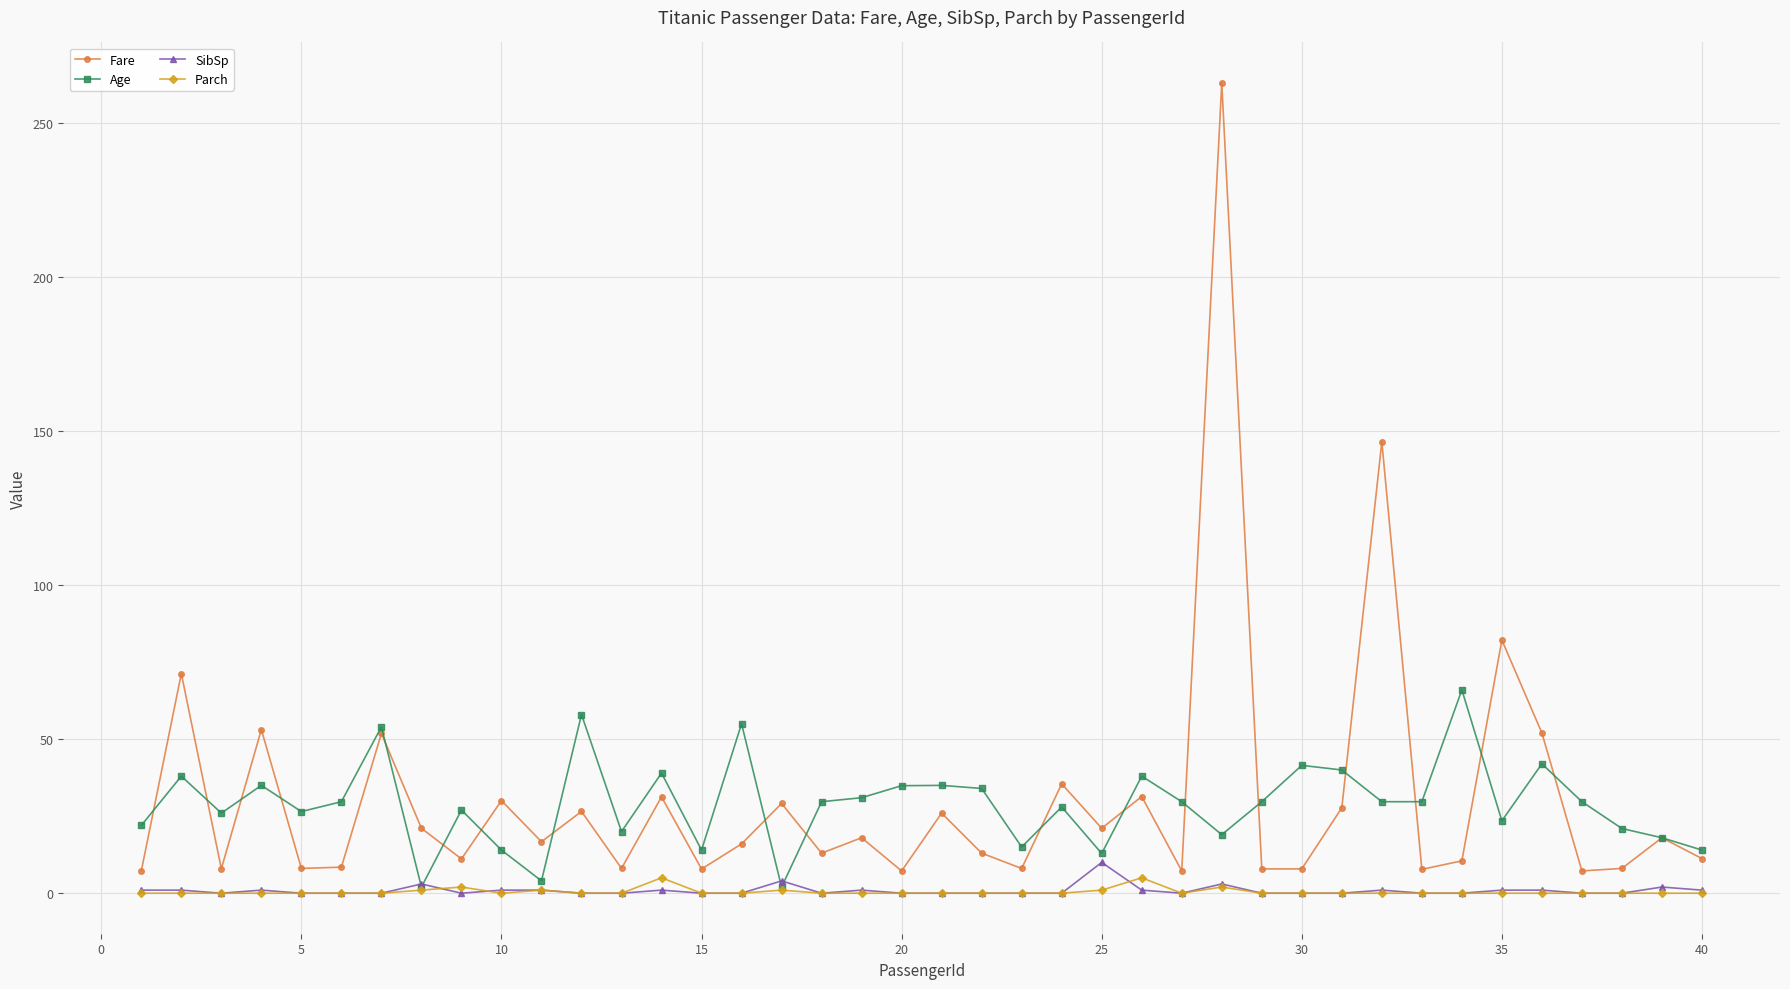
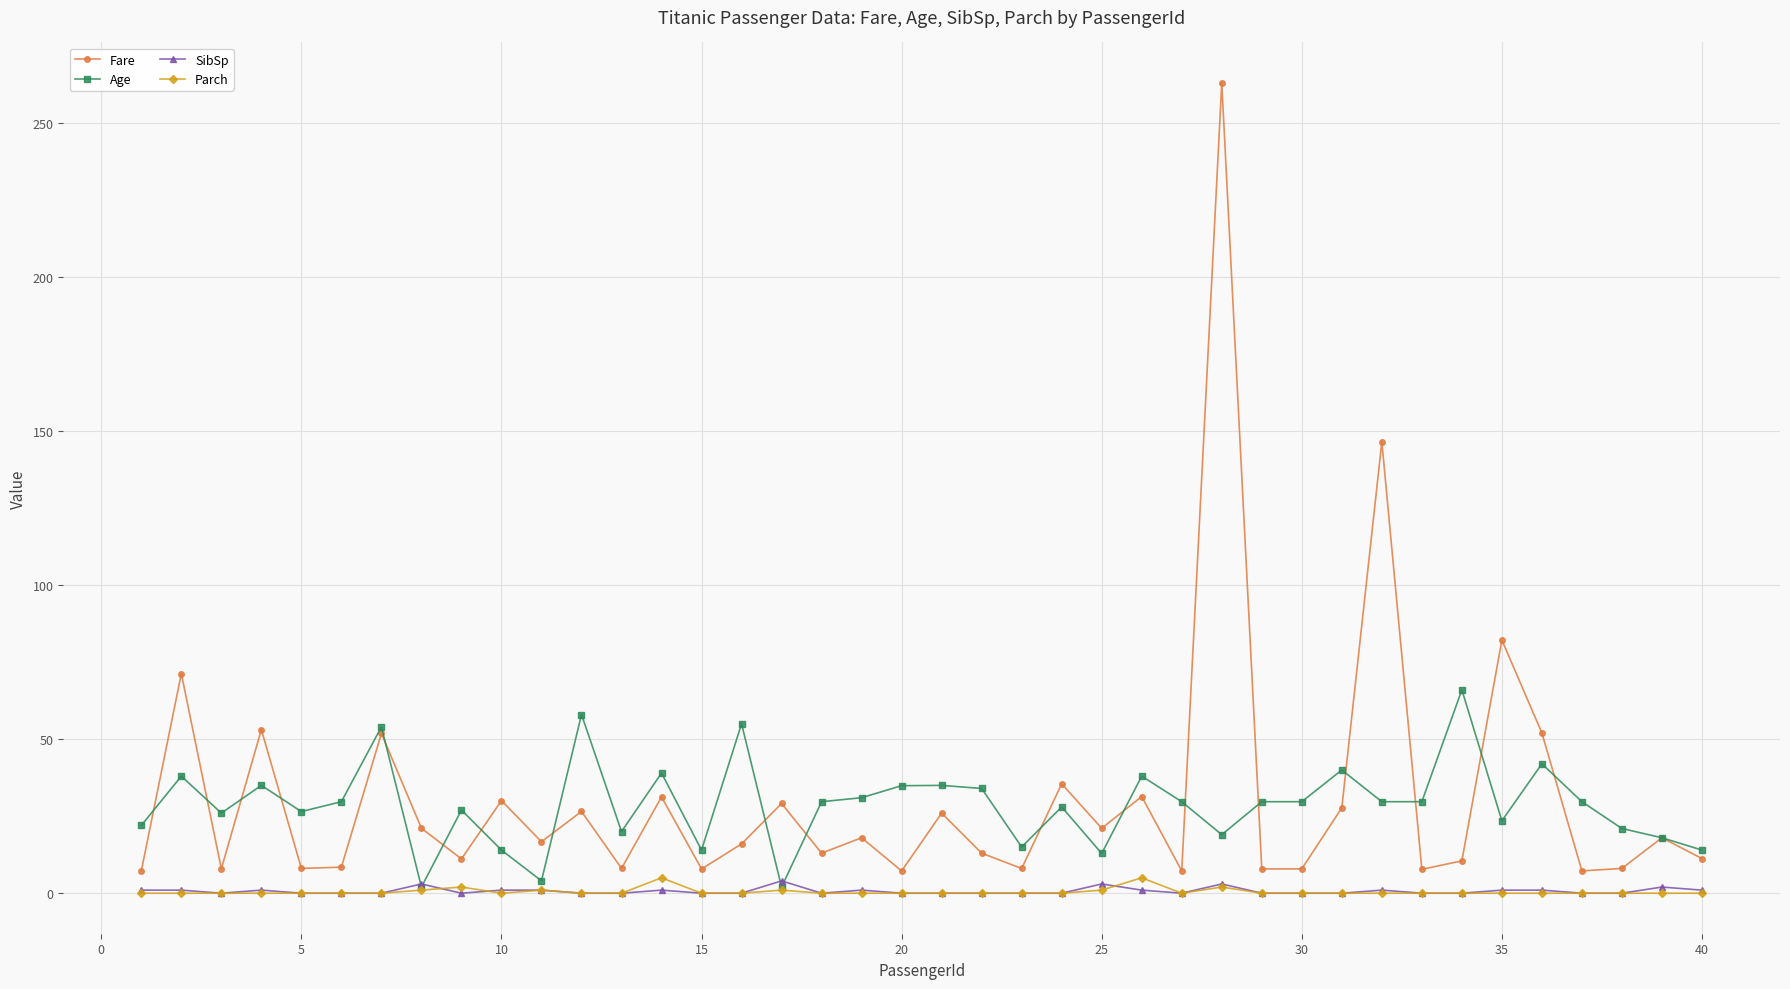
  {
    "Age": {
      "5": 27,
      "10": 14,
      "15": 14,
      "20": 35,
      "25": 13,
-     "30": 42,
+     "30": 30,
      "35": 24,
      "40": 14
    },
    "SibSp": {
      "10": 1,
-     "25": 10,
+     "25": 3,
      "35": 1,
      "40": 1
    }
  }
